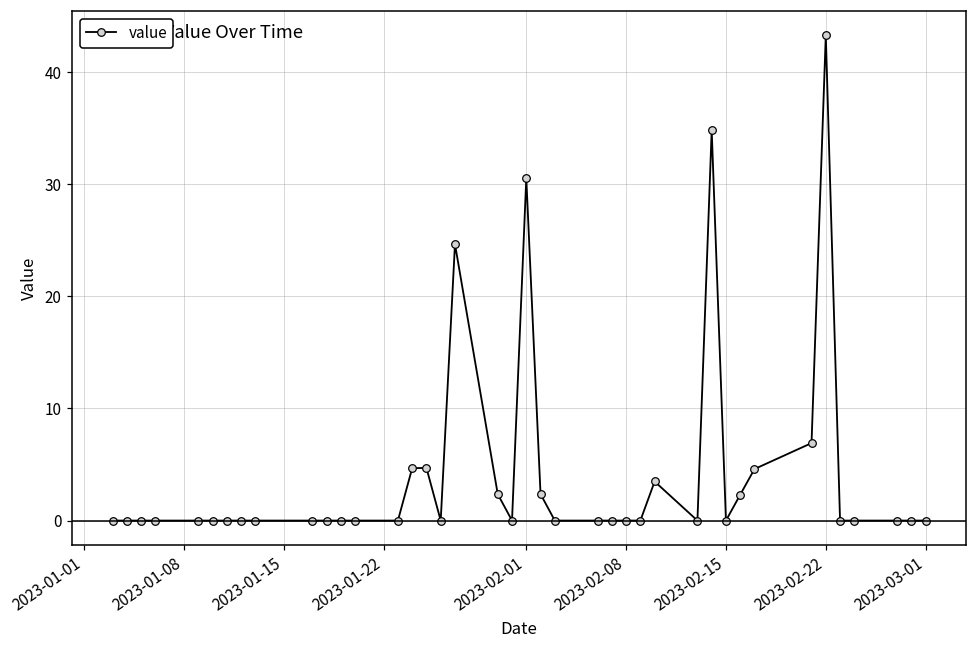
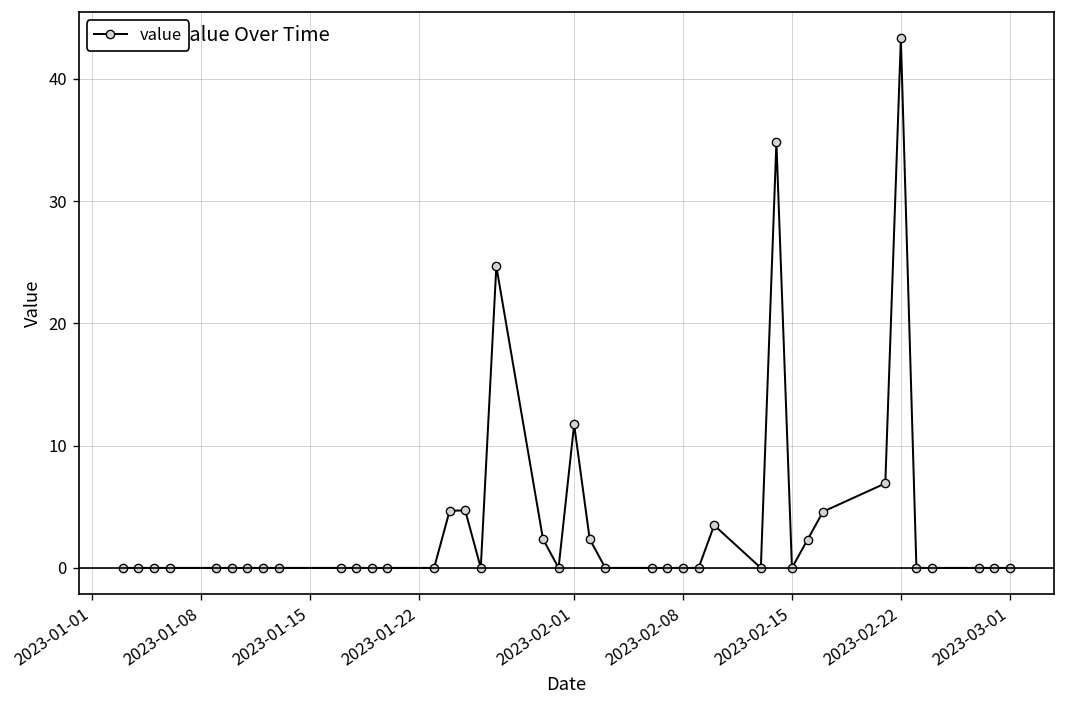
  {
-   "2023-02-01": 30.5,
+   "2023-02-01": 11.7,
    "2023-02-08": 0.0,
    "2023-02-15": 0.0,
    "2023-02-22": 43.3,
    "2023-03-01": 0.0
  }
